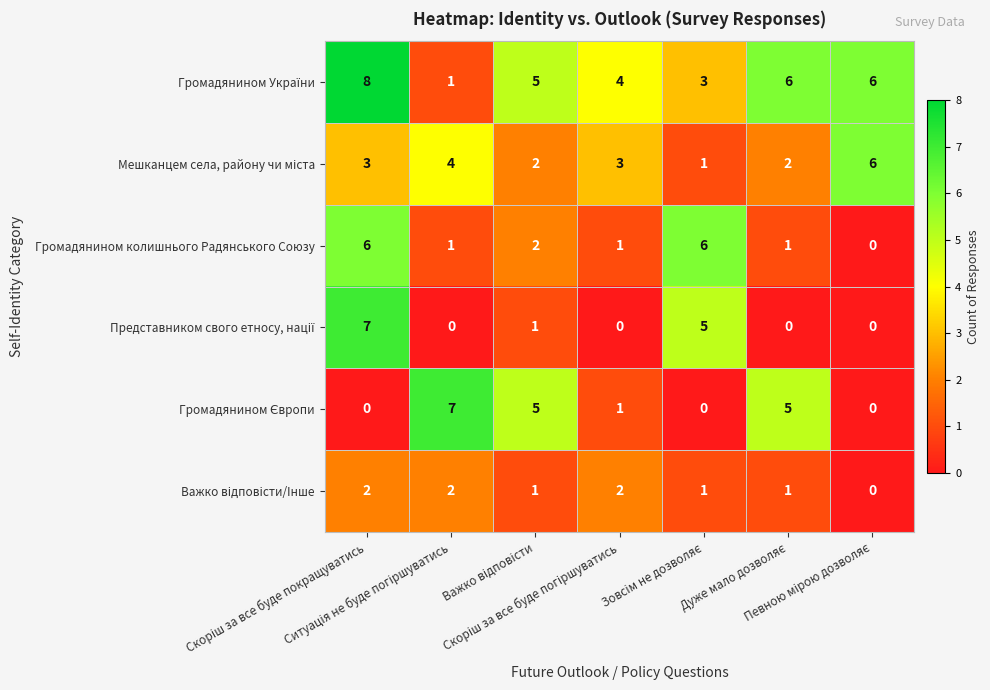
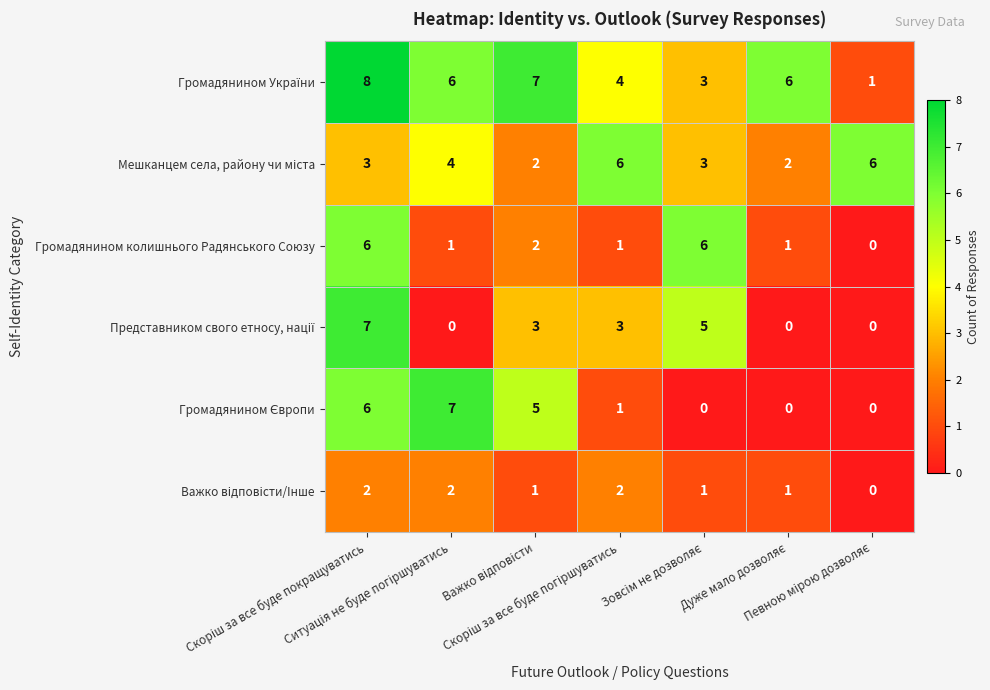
  {
    "Громадянином України": {
      "Скоріш за все буде покращуватись": 8,
-     "Ситуація не буде погіршуватись": 1,
-     "Важко відповісти": 5,
+     "Ситуація не буде погіршуватись": 6,
+     "Важко відповісти": 7,
      "Скоріш за все буде погіршуватись": 4,
      "Зовсім не дозволяє": 3,
      "Дуже мало дозволяє": 6,
-     "Певною мірою дозволяє": 6
+     "Певною мірою дозволяє": 1
    },
    "Мешканцем села, району чи міста": {
      "Скоріш за все буде покращуватись": 3,
      "Ситуація не буде погіршуватись": 4,
      "Важко відповісти": 2,
-     "Скоріш за все буде погіршуватись": 3,
-     "Зовсім не дозволяє": 1,
+     "Скоріш за все буде погіршуватись": 6,
+     "Зовсім не дозволяє": 3,
      "Дуже мало дозволяє": 2,
      "Певною мірою дозволяє": 6
    },
    "Громадянином колишнього Радянського Союзу": {
      "Скоріш за все буде покращуватись": 6,
      "Ситуація не буде погіршуватись": 1,
      "Важко відповісти": 2,
      "Скоріш за все буде погіршуватись": 1,
      "Зовсім не дозволяє": 6,
      "Дуже мало дозволяє": 1,
      "Певною мірою дозволяє": 0
    },
    "Представником свого етносу, нації": {
      "Скоріш за все буде покращуватись": 7,
      "Ситуація не буде погіршуватись": 0,
-     "Важко відповісти": 1,
-     "Скоріш за все буде погіршуватись": 0,
+     "Важко відповісти": 3,
+     "Скоріш за все буде погіршуватись": 3,
      "Зовсім не дозволяє": 5,
      "Дуже мало дозволяє": 0,
      "Певною мірою дозволяє": 0
    },
    "Громадянином Європи": {
-     "Скоріш за все буде покращуватись": 0,
+     "Скоріш за все буде покращуватись": 6,
      "Ситуація не буде погіршуватись": 7,
      "Важко відповісти": 5,
      "Скоріш за все буде погіршуватись": 1,
      "Зовсім не дозволяє": 0,
-     "Дуже мало дозволяє": 5,
+     "Дуже мало дозволяє": 0,
      "Певною мірою дозволяє": 0
    },
    "Важко відповісти/Інше": {
      "Скоріш за все буде покращуватись": 2,
      "Ситуація не буде погіршуватись": 2,
      "Важко відповісти": 1,
      "Скоріш за все буде погіршуватись": 2,
      "Зовсім не дозволяє": 1,
      "Дуже мало дозволяє": 1,
      "Певною мірою дозволяє": 0
    }
  }
